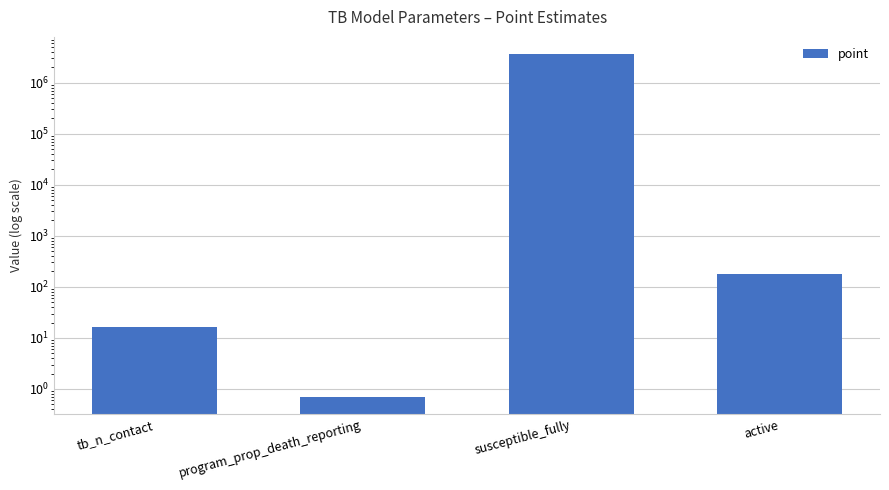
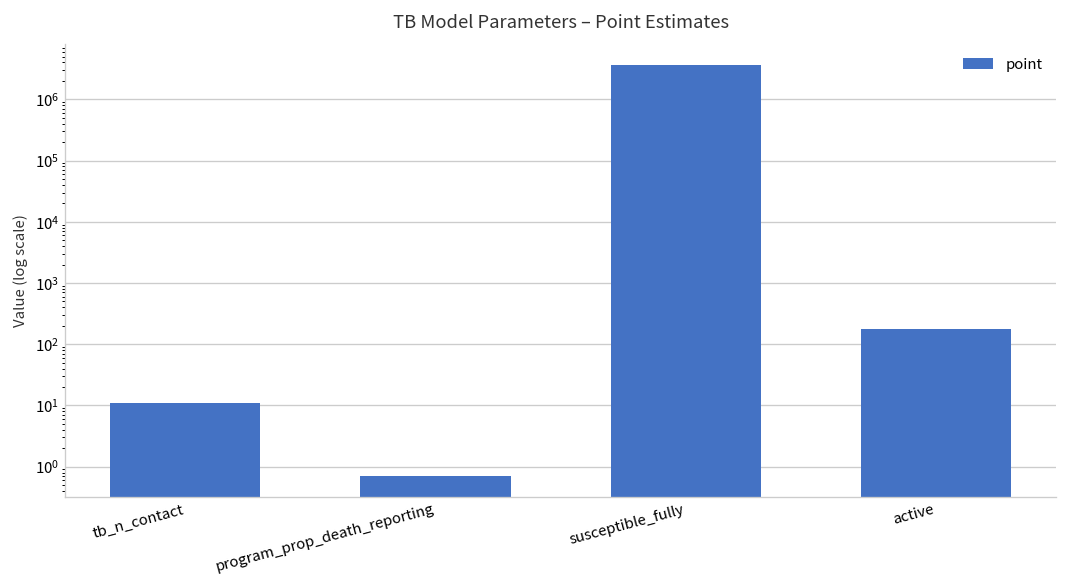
  {
-   "tb_n_contact": 16,
+   "tb_n_contact": 11,
    "program_prop_death_reporting": 0.7,
    "susceptible_fully": 4000000,
    "active": 180
  }
